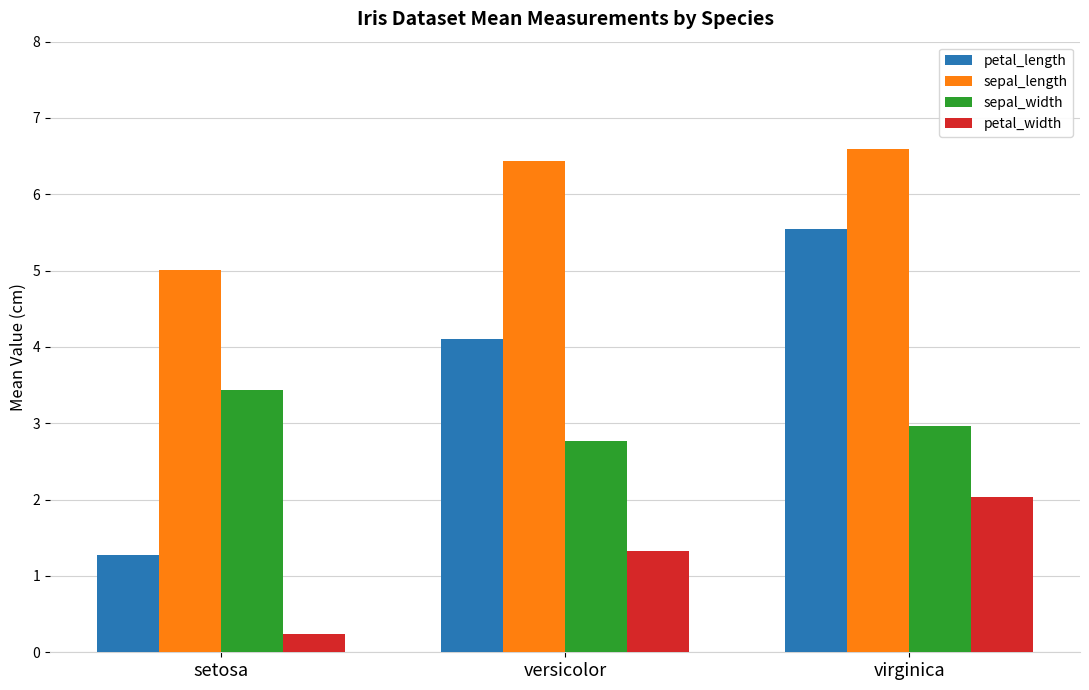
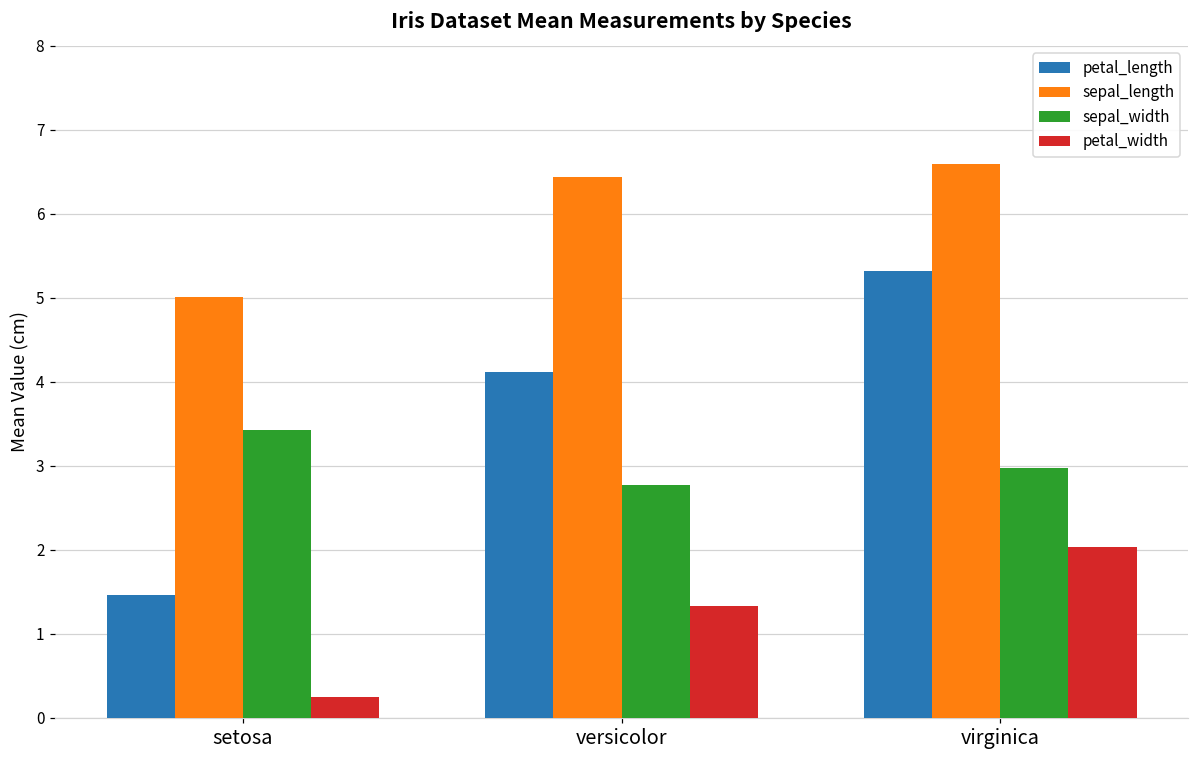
  {
    "petal_length": {
-     "setosa": 1.3,
+     "setosa": 1.5,
      "versicolor": 4.1,
-     "virginica": 5.6
+     "virginica": 5.3
    },
    "sepal_length": {
      "setosa": 5.0,
      "versicolor": 6.4,
      "virginica": 6.6
    },
    "sepal_width": {
      "setosa": 3.4,
      "versicolor": 2.8,
      "virginica": 3.0
    },
    "petal_width": {
      "setosa": 0.2,
      "versicolor": 1.3,
      "virginica": 2.0
    }
  }
